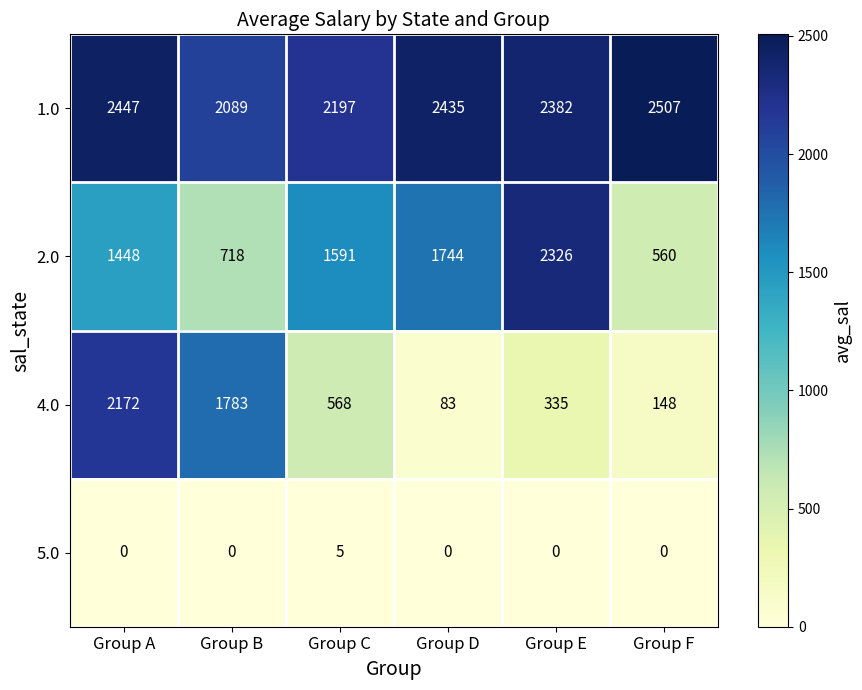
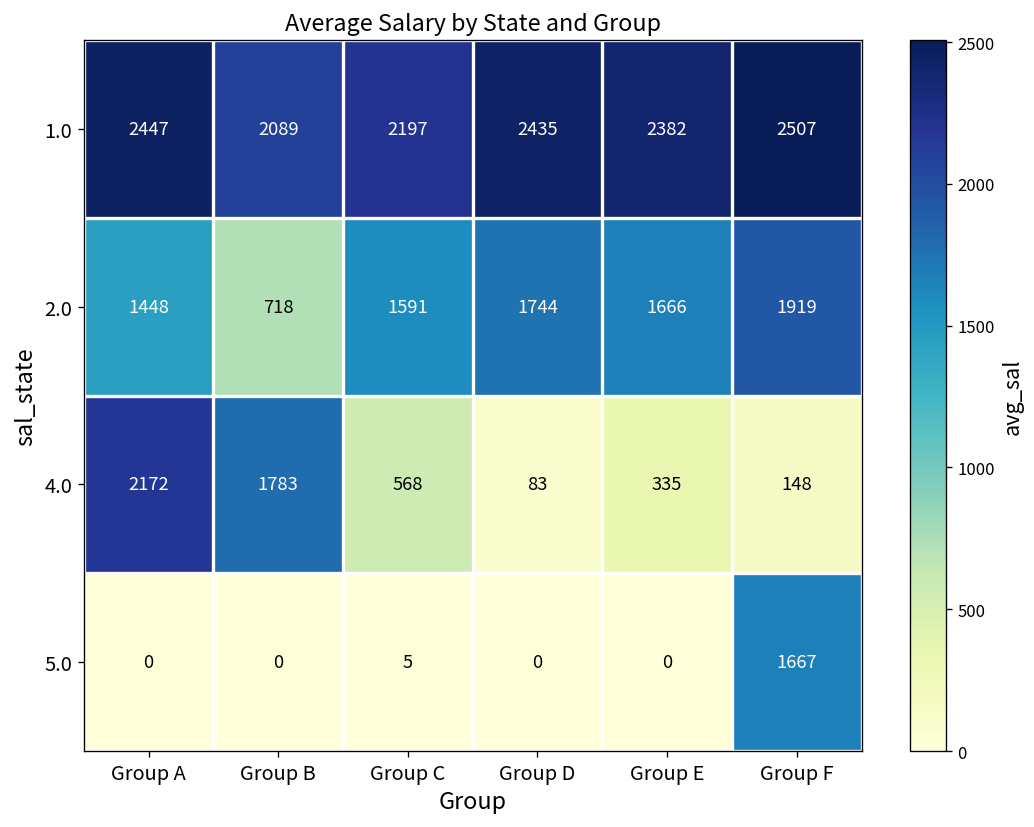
  {
    "1.0": {
      "Group A": 2447,
      "Group B": 2089,
      "Group C": 2197,
      "Group D": 2435,
      "Group E": 2382,
      "Group F": 2507
    },
    "2.0": {
      "Group A": 1448,
      "Group B": 718,
      "Group C": 1591,
      "Group D": 1744,
-     "Group E": 2326,
-     "Group F": 560
+     "Group E": 1666,
+     "Group F": 1919
    },
    "4.0": {
      "Group A": 2172,
      "Group B": 1783,
      "Group C": 568,
      "Group D": 83,
      "Group E": 335,
      "Group F": 148
    },
    "5.0": {
      "Group A": 0,
      "Group B": 0,
      "Group C": 5,
      "Group D": 0,
      "Group E": 0,
-     "Group F": 0
+     "Group F": 1667
    }
  }
